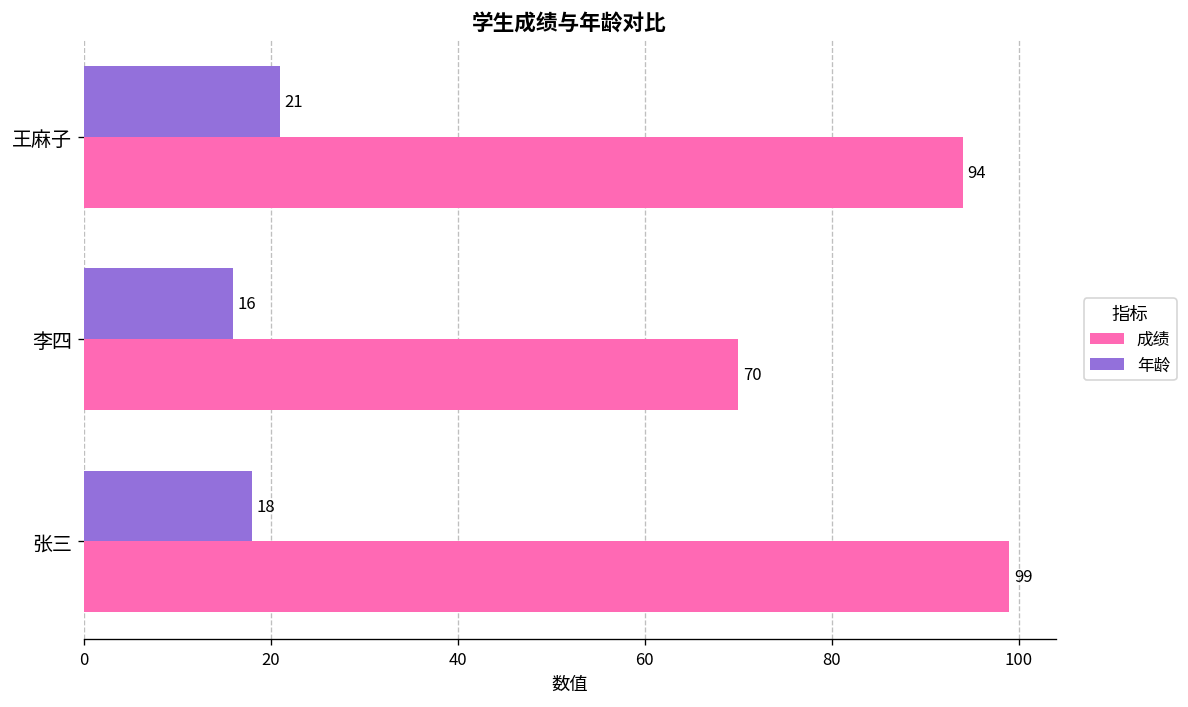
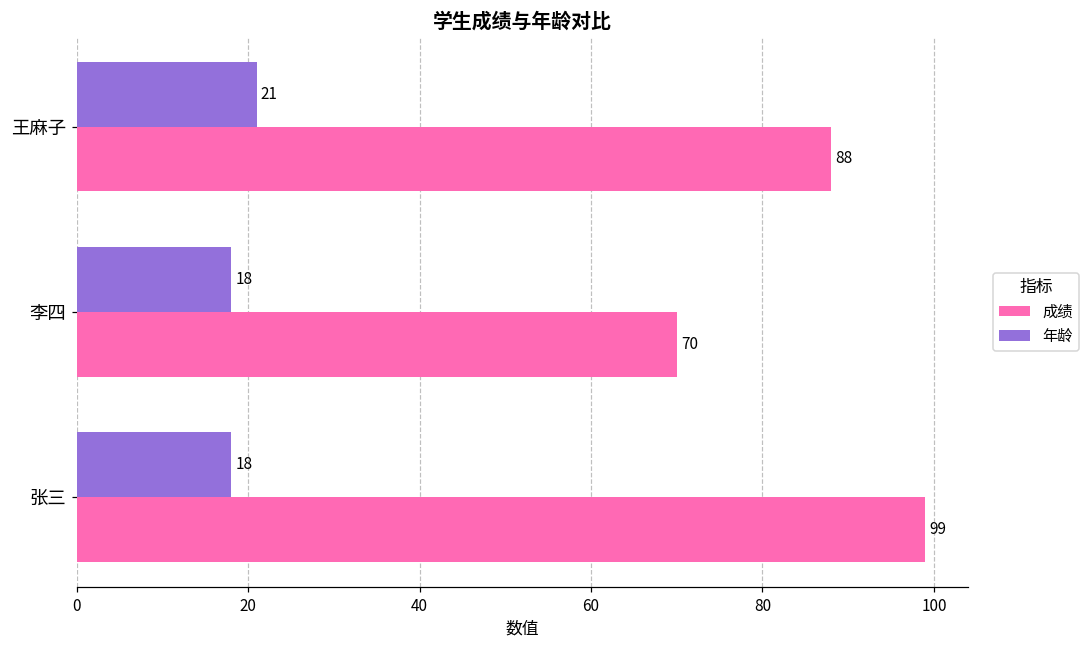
  {
    "成绩": {
-     "王麻子": 94,
+     "王麻子": 88,
      "李四": 70,
      "张三": 99
    },
    "年龄": {
      "王麻子": 21,
-     "李四": 16,
+     "李四": 18,
      "张三": 18
    }
  }
